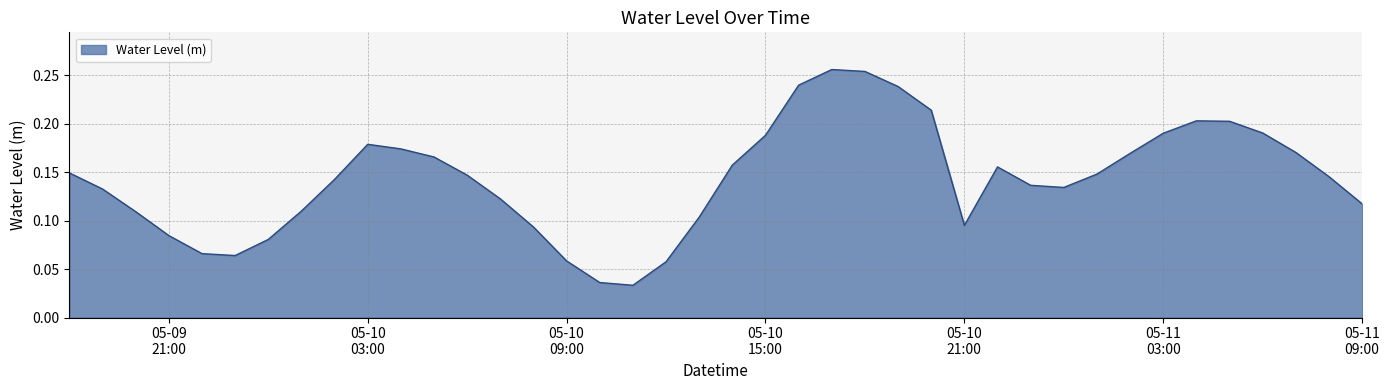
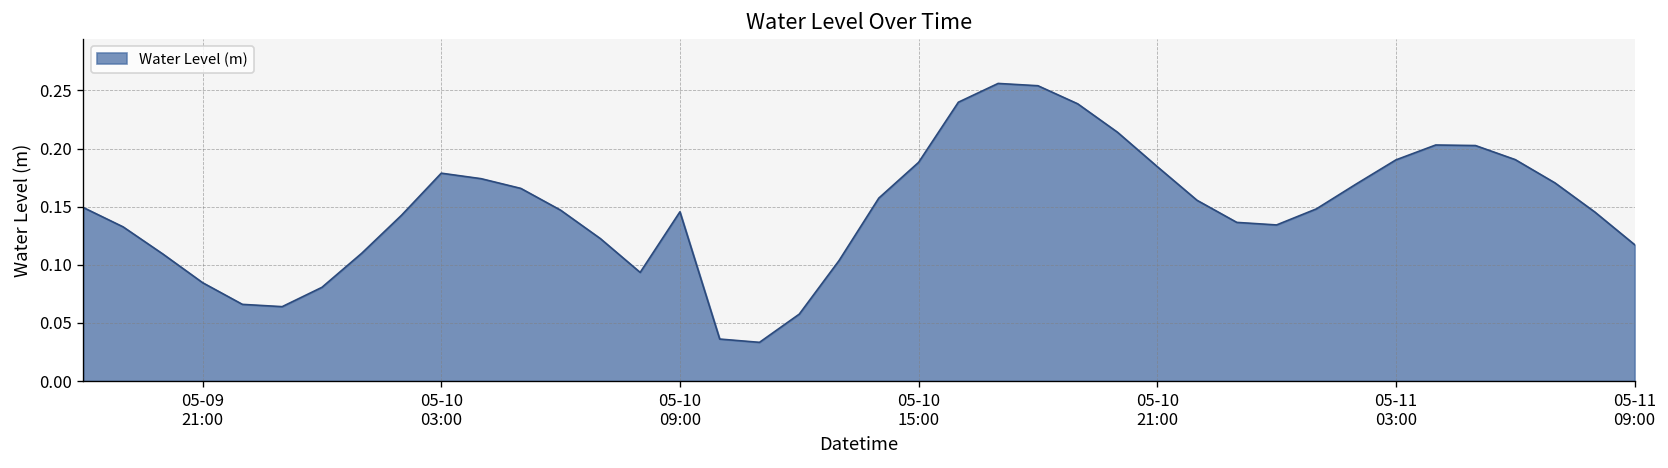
  {
    "05-09 21:00": 0.08,
    "05-10 03:00": 0.18,
-   "05-10 09:00": 0.06,
+   "05-10 09:00": 0.15,
    "05-10 15:00": 0.19,
-   "05-10 21:00": 0.10,
+   "05-10 21:00": 0.18,
    "05-11 03:00": 0.19,
    "05-11 09:00": 0.12
  }
